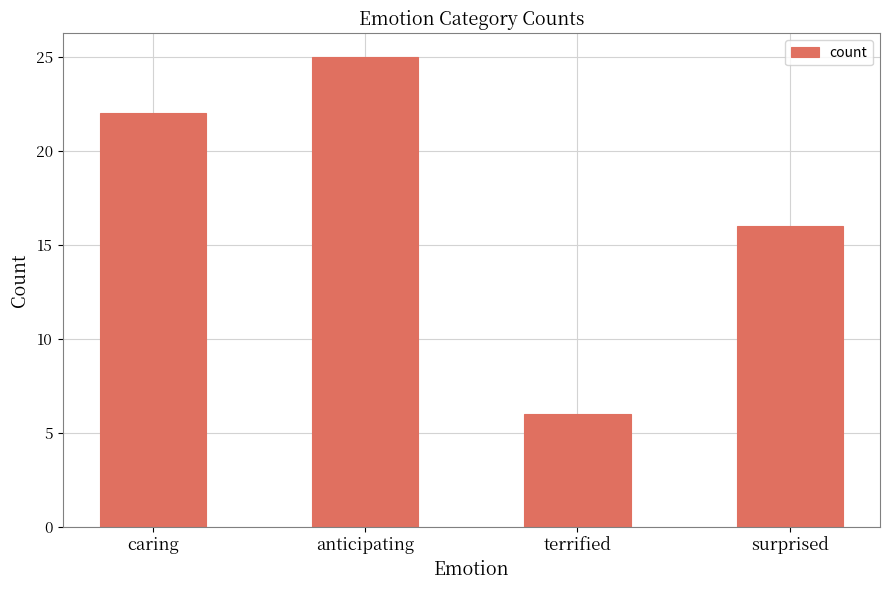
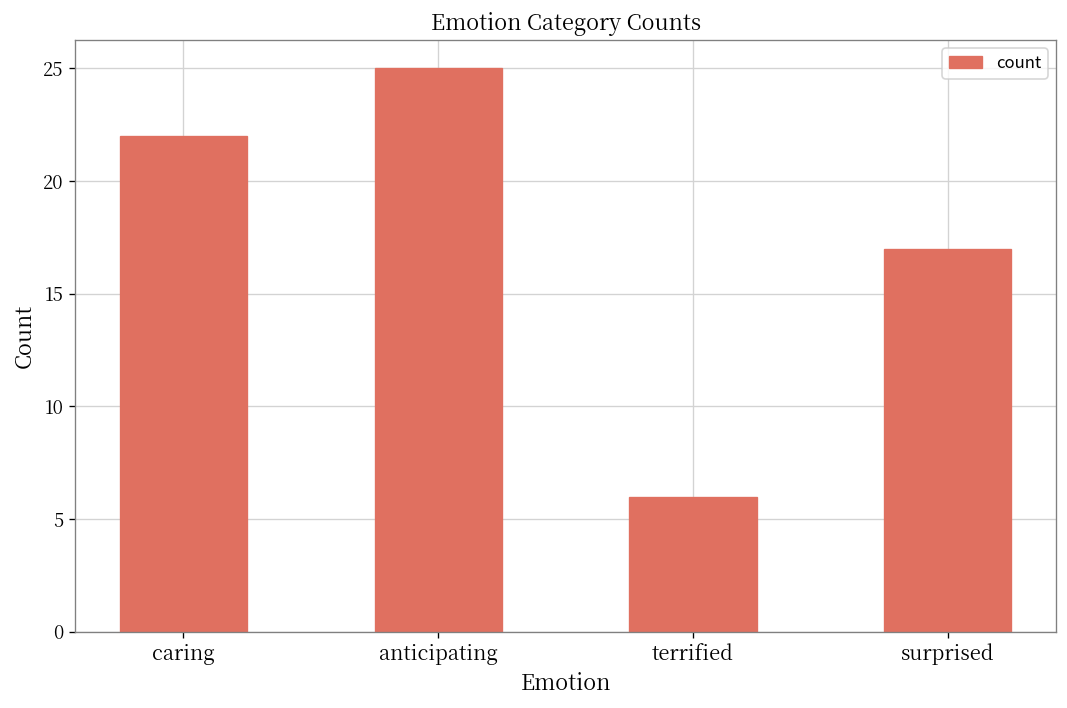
  {
    "caring": 22,
    "anticipating": 25,
    "terrified": 6,
-   "surprised": 16
+   "surprised": 17
  }
